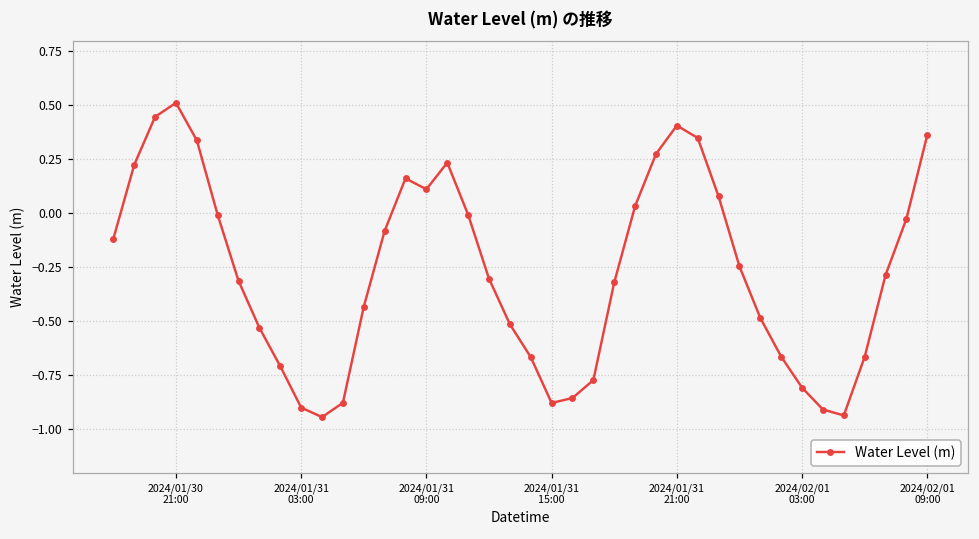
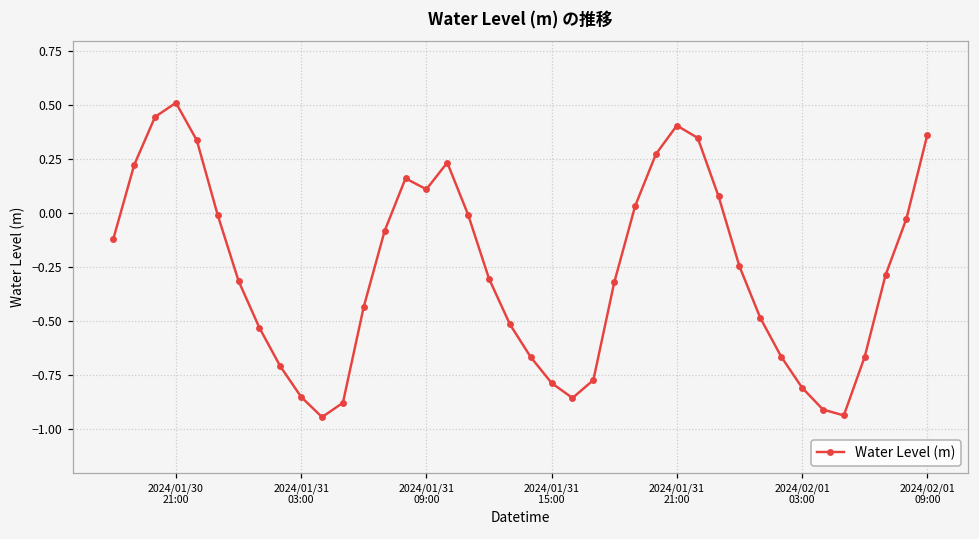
  {
    "2024/01/30 21:00": 0.51,
-   "2024/01/31 03:00": -0.90,
+   "2024/01/31 03:00": -0.85,
    "2024/01/31 09:00": 0.11,
-   "2024/01/31 15:00": -0.88,
+   "2024/01/31 15:00": -0.79,
    "2024/01/31 21:00": 0.41,
    "2024/02/01 03:00": -0.81,
    "2024/02/01 09:00": 0.36
  }
